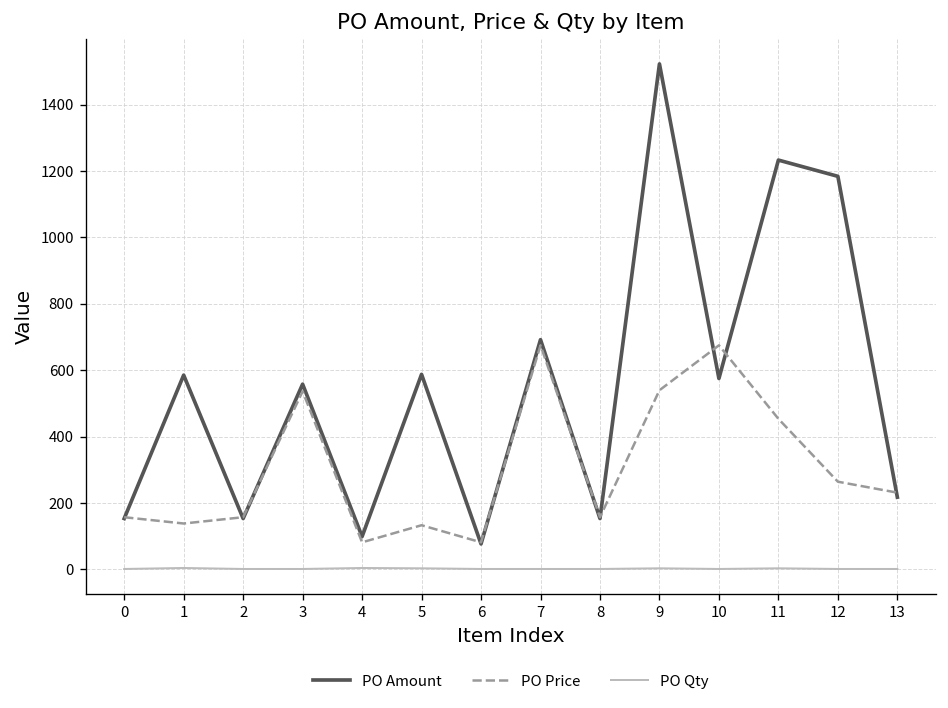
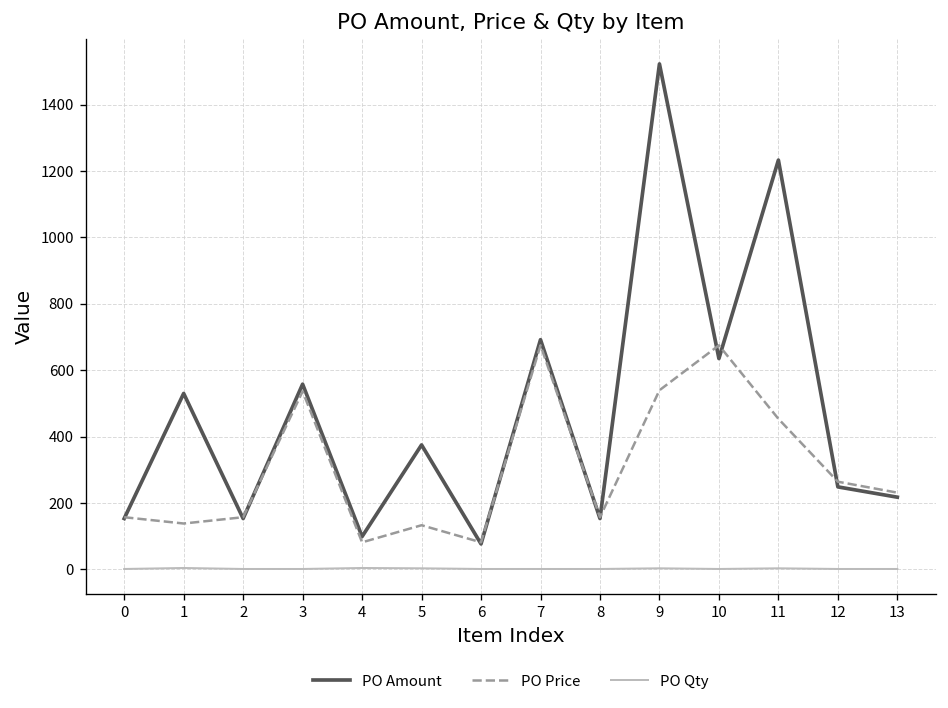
  {
    "PO Amount": {
-     "1": 590,
+     "1": 530,
      "3": 560,
      "4": 100,
-     "5": 590,
+     "5": 370,
      "7": 690,
      "9": 1520,
-     "10": 580,
+     "10": 640,
      "11": 1230,
-     "12": 1180,
+     "12": 250,
      "13": 220
    }
  }
